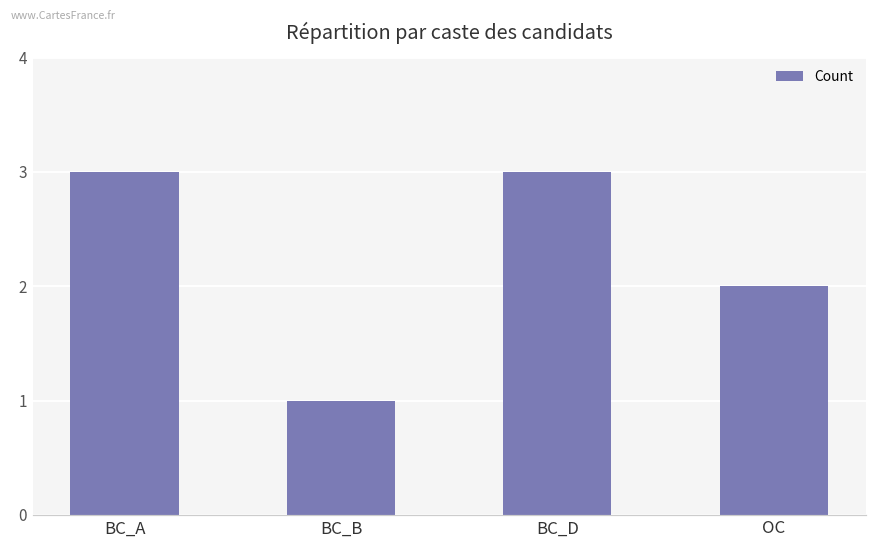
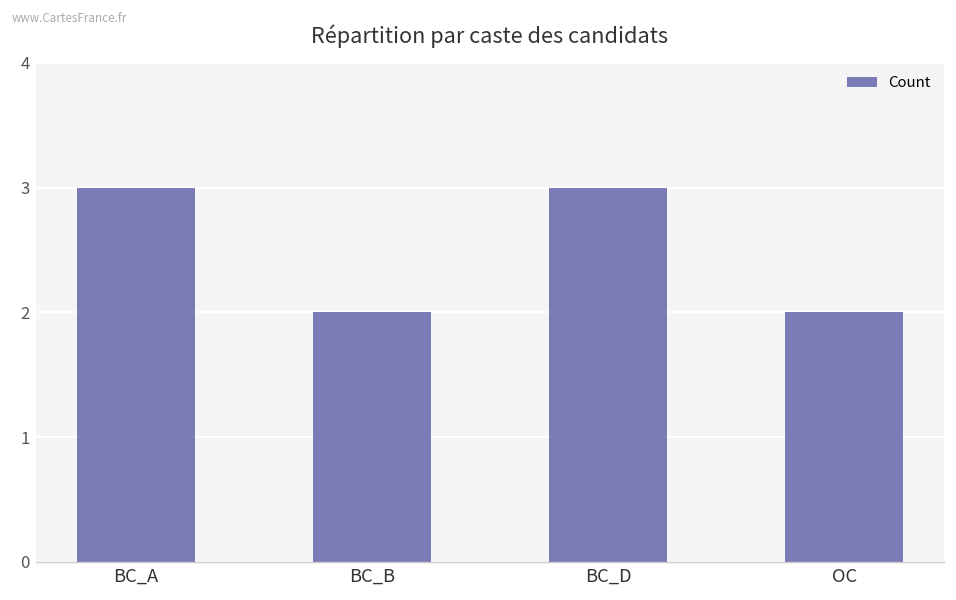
  {
    "BC_A": 3,
-   "BC_B": 1,
+   "BC_B": 2,
    "BC_D": 3,
    "OC": 2
  }
